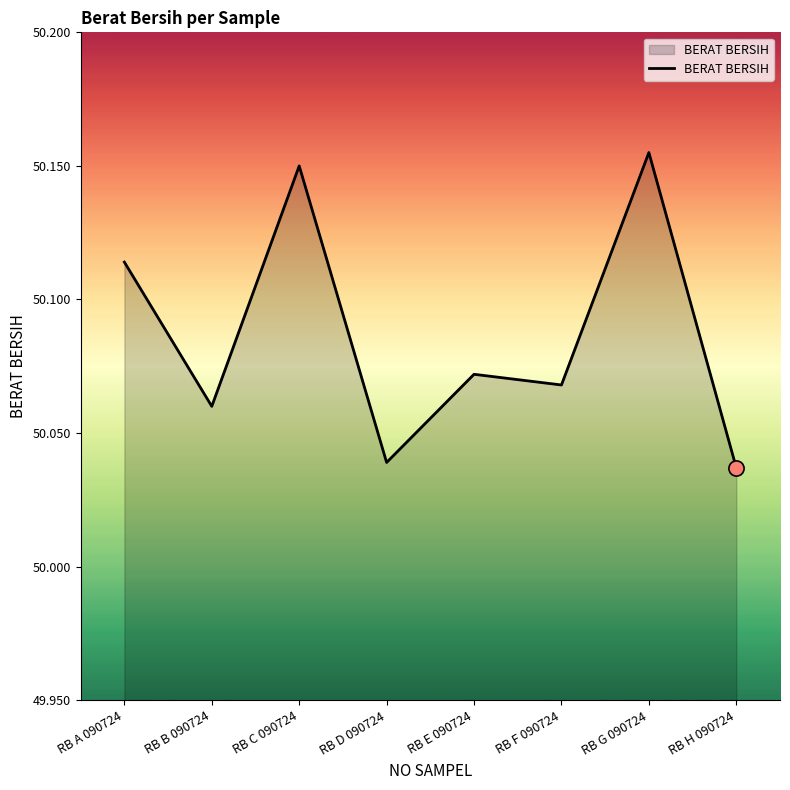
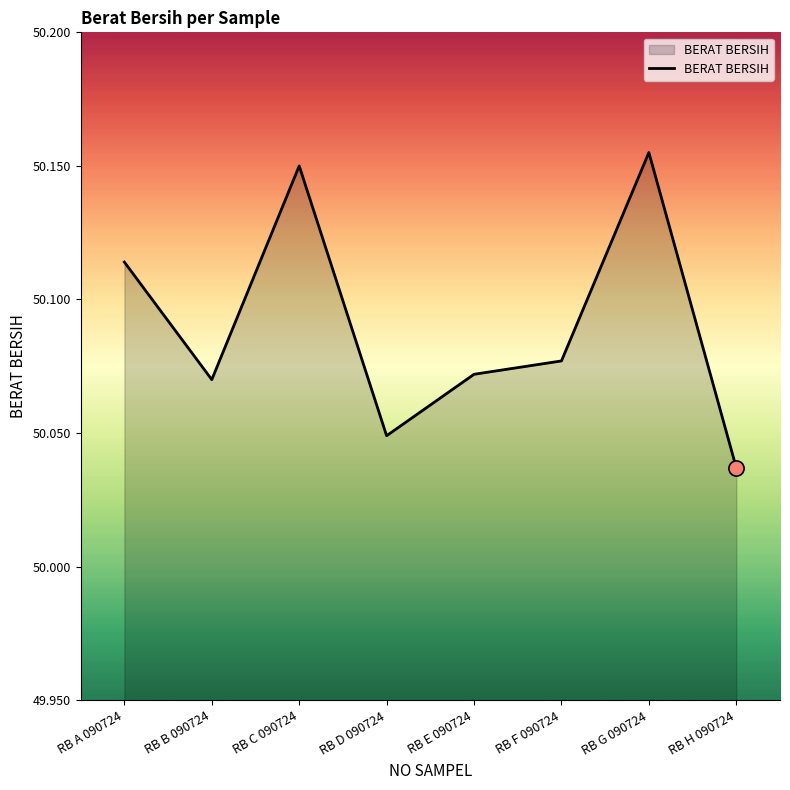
  {
    "BERAT BERSIH": {
      "RB A 090724": 50.114,
-     "RB B 090724": 50.06,
+     "RB B 090724": 50.07,
      "RB C 090724": 50.150,
-     "RB D 090724": 50.039,
+     "RB D 090724": 50.049,
      "RB E 090724": 50.072,
-     "RB F 090724": 50.068,
+     "RB F 090724": 50.077,
      "RB G 090724": 50.155
    }
  }
